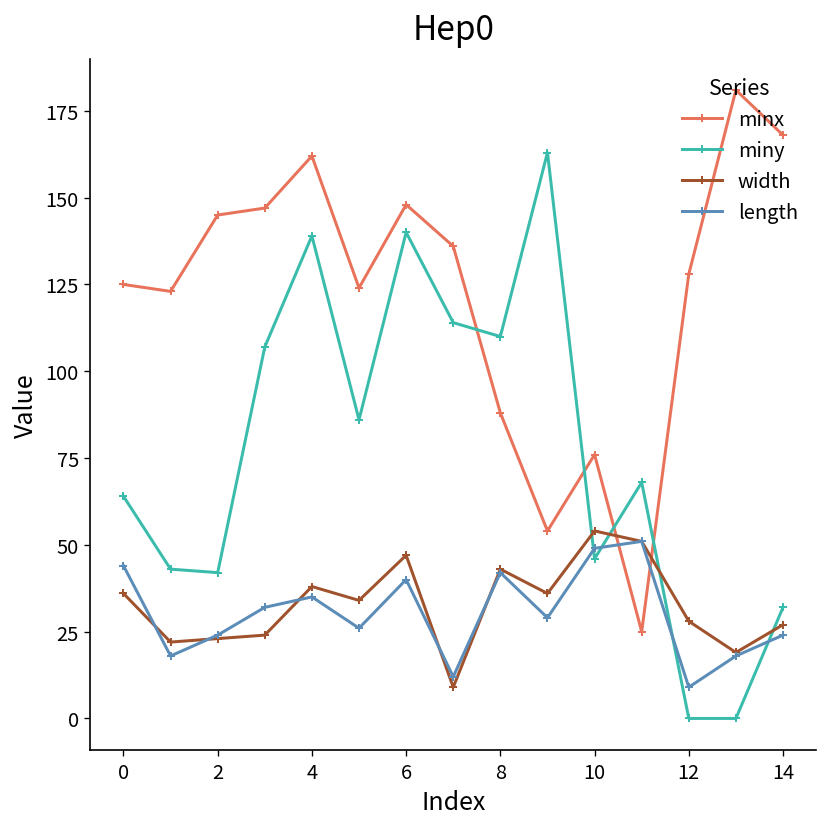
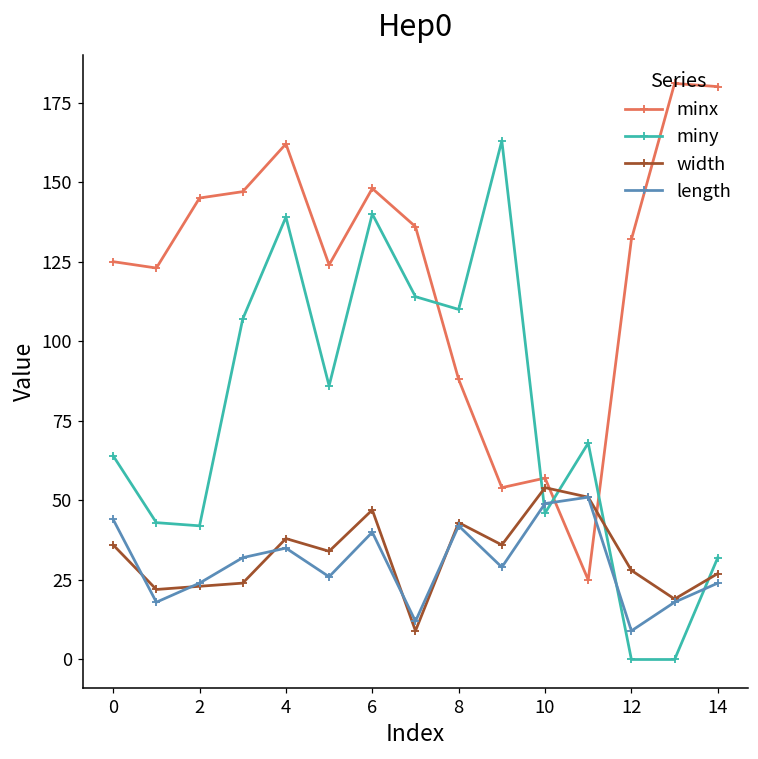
  {
    "minx": {
      "0": 125,
      "2": 145,
      "4": 162,
      "6": 148,
      "8": 88,
-     "10": 76,
-     "12": 128,
-     "14": 168
+     "10": 57,
+     "12": 132,
+     "14": 180
    },
    "width": {
      "0": 36,
      "2": 23,
      "4": 38,
      "6": 47,
      "8": 43,
      "10": 54,
      "12": 28,
      "14": 27
    }
  }
